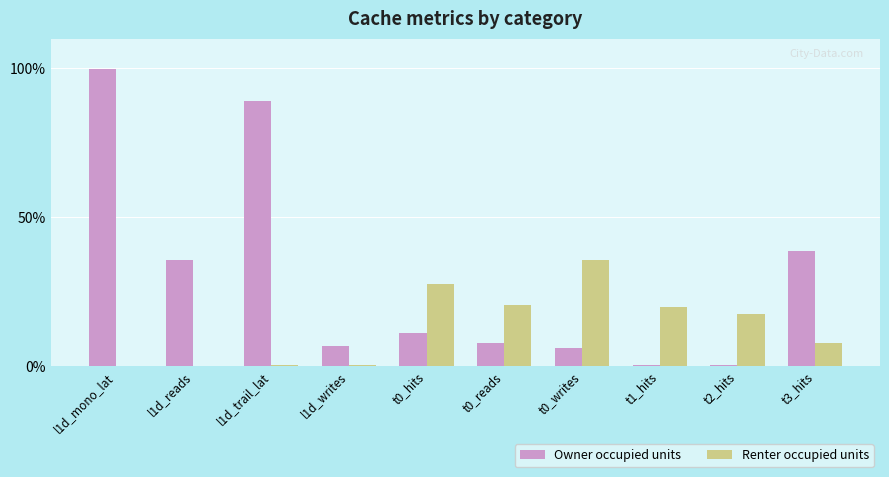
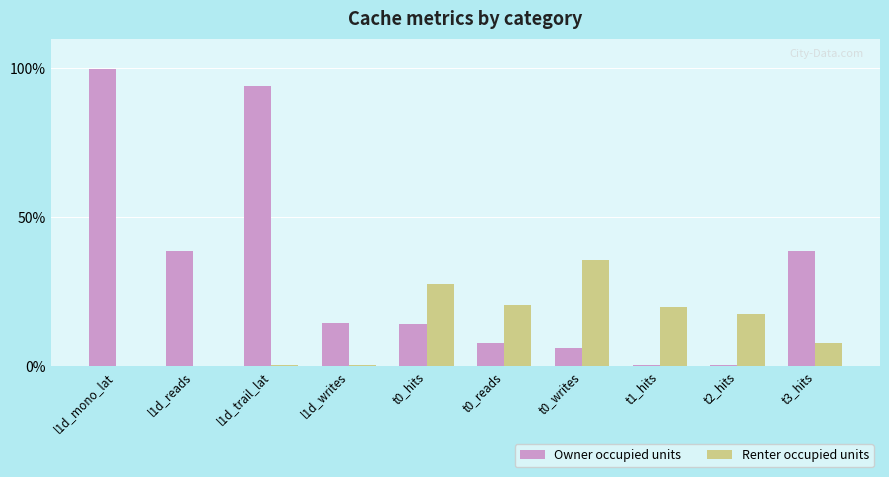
  {
    "Owner occupied units": {
      "l1d_mono_lat": "100%",
-     "l1d_reads": "35%",
-     "l1d_trail_lat": "89%",
-     "l1d_writes": "7%",
-     "t0_hits": "11%",
+     "l1d_reads": "39%",
+     "l1d_trail_lat": "94%",
+     "l1d_writes": "14%",
+     "t0_hits": "14%",
      "t0_reads": "8%",
      "t0_writes": "6%",
      "t3_hits": "38%"
    },
    "Renter occupied units": {
      "t0_hits": "27%",
      "t0_reads": "20%",
      "t0_writes": "35%",
      "t1_hits": "20%",
      "t2_hits": "17%",
      "t3_hits": "8%"
    }
  }
